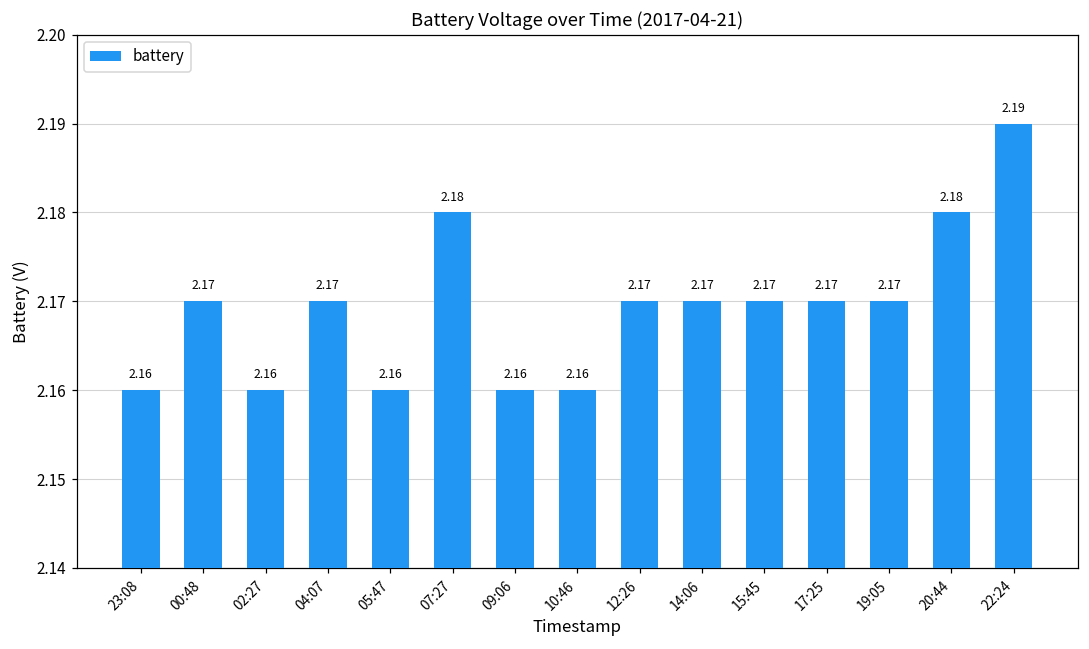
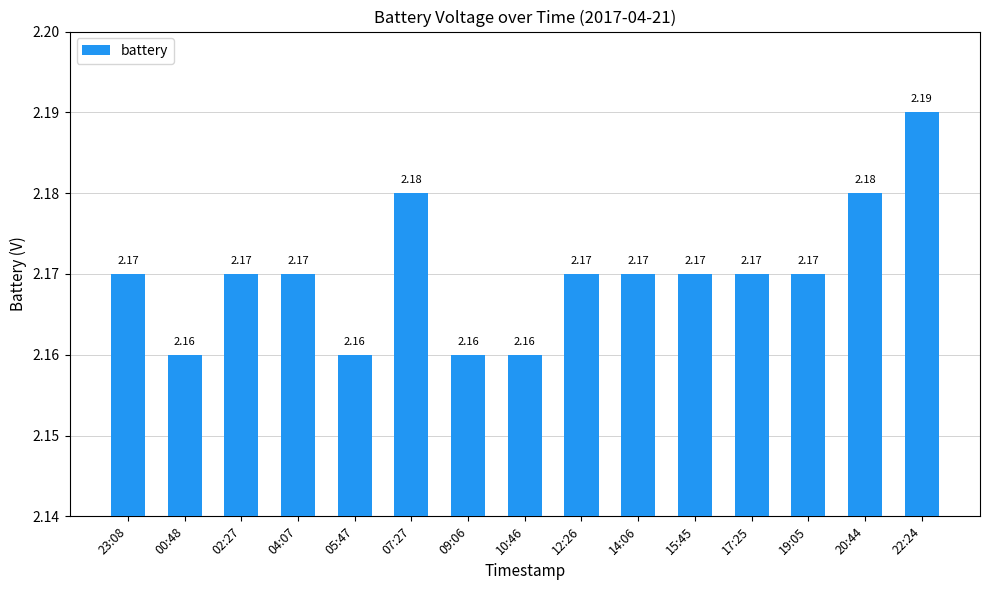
  {
-   "23:08": 2.16,
-   "00:48": 2.17,
-   "02:27": 2.16,
+   "23:08": 2.17,
+   "00:48": 2.16,
+   "02:27": 2.17,
    "04:07": 2.17,
    "05:47": 2.16,
    "07:27": 2.18,
    "09:06": 2.16,
    "10:46": 2.16,
    "12:26": 2.17,
    "14:06": 2.17,
    "15:45": 2.17,
    "17:25": 2.17,
    "19:05": 2.17,
    "20:44": 2.18,
    "22:24": 2.19
  }
